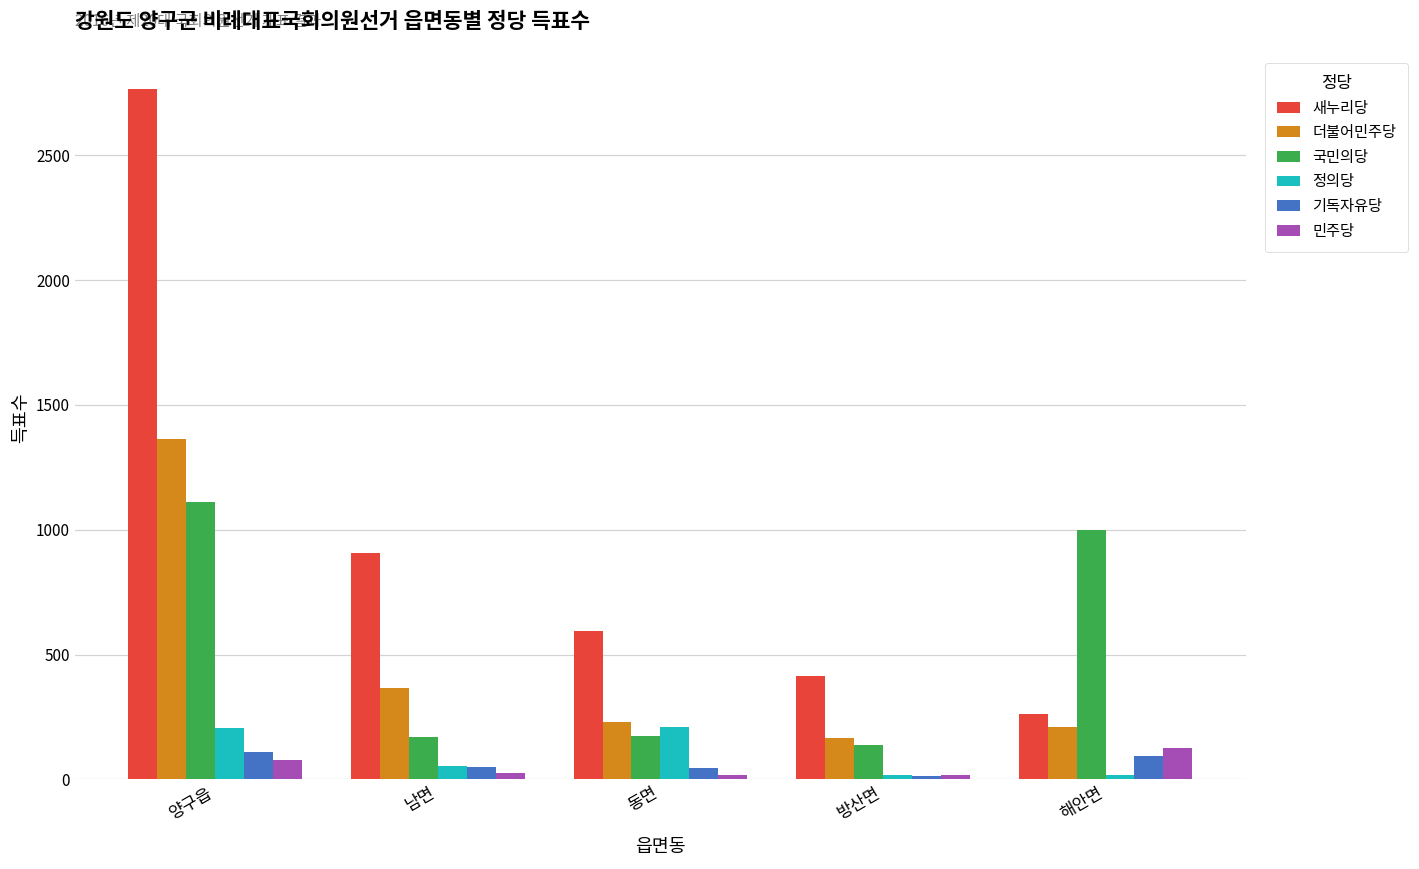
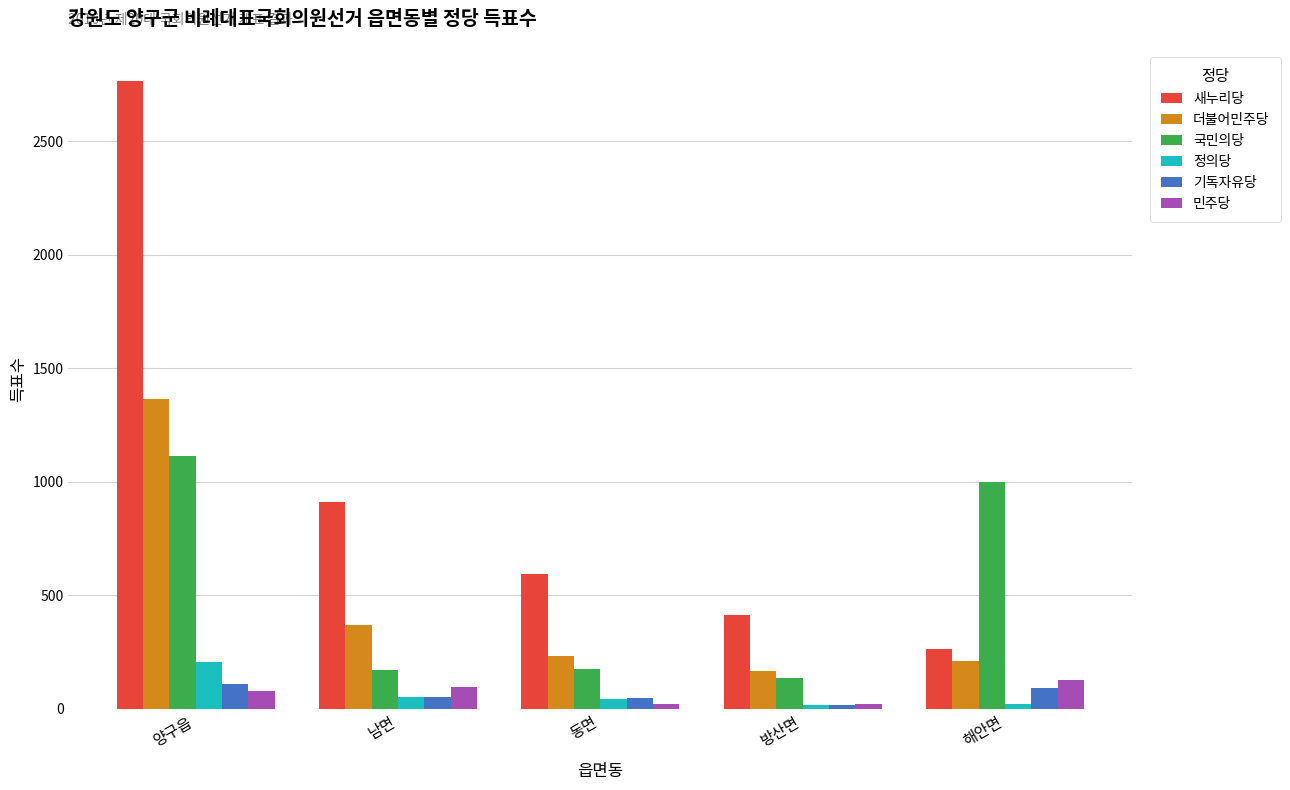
  {
    "새누리당": {
      "양구읍": 2760,
      "남면": 910,
      "동면": 590,
      "방산면": 410,
      "해안면": 260
    },
    "더불어민주당": {
      "양구읍": 1360,
      "남면": 370,
      "동면": 230,
      "방산면": 170,
      "해안면": 210
    },
    "국민의당": {
      "양구읍": 1110,
      "남면": 170,
      "동면": 180,
      "방산면": 140,
      "해안면": 1000
    },
    "정의당": {
      "양구읍": 210,
      "남면": 50,
-     "동면": 210,
+     "동면": 40,
      "방산면": 20,
      "해안면": 20
    },
    "기독자유당": {
      "양구읍": 110,
      "남면": 50,
      "동면": 50,
      "방산면": 20,
      "해안면": 90
    },
    "민주당": {
      "양구읍": 80,
-     "남면": 30,
+     "남면": 90,
      "동면": 20,
      "방산면": 20,
      "해안면": 130
    }
  }
